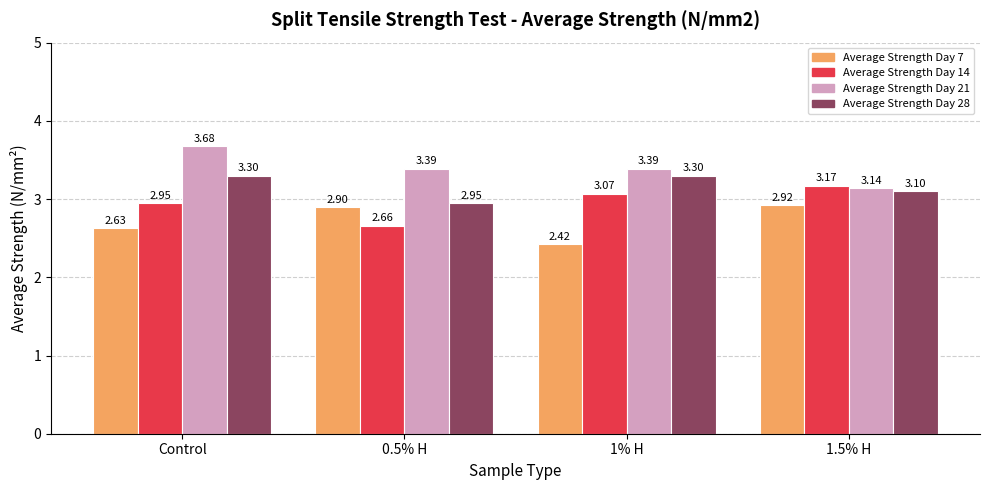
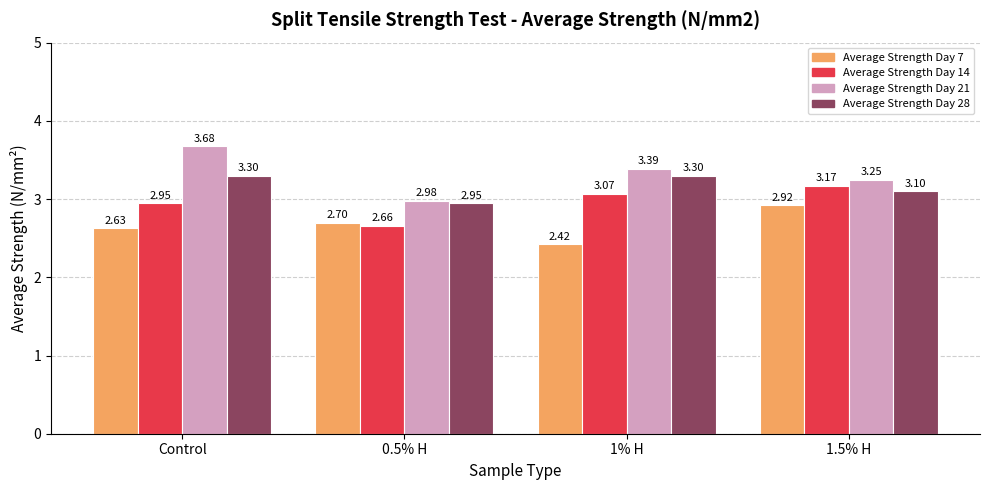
  {
    "Average Strength Day 7": {
      "Control": 2.63,
-     "0.5% H": 2.90,
+     "0.5% H": 2.70,
      "1% H": 2.42,
      "1.5% H": 2.92
    },
    "Average Strength Day 14": {
      "Control": 2.95,
      "0.5% H": 2.66,
      "1% H": 3.07,
      "1.5% H": 3.17
    },
    "Average Strength Day 21": {
      "Control": 3.68,
-     "0.5% H": 3.39,
+     "0.5% H": 2.98,
      "1% H": 3.39,
-     "1.5% H": 3.14
+     "1.5% H": 3.25
    },
    "Average Strength Day 28": {
      "Control": 3.30,
      "0.5% H": 2.95,
      "1% H": 3.30,
      "1.5% H": 3.10
    }
  }
